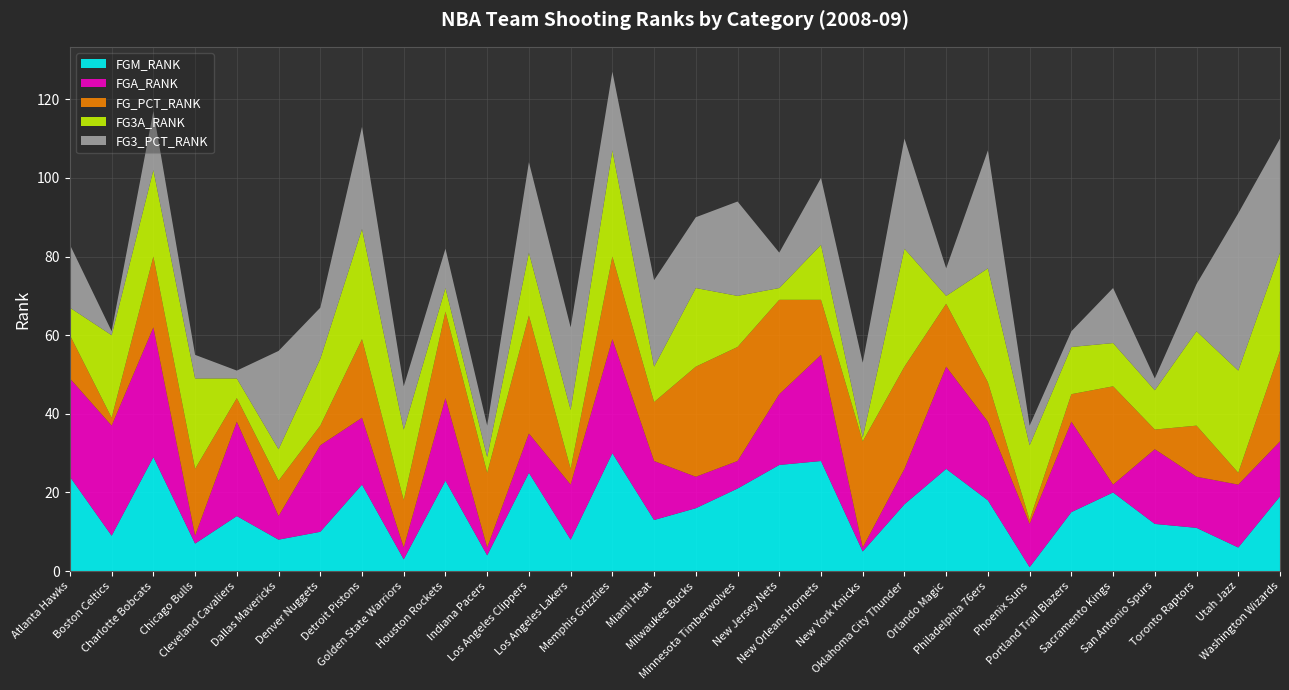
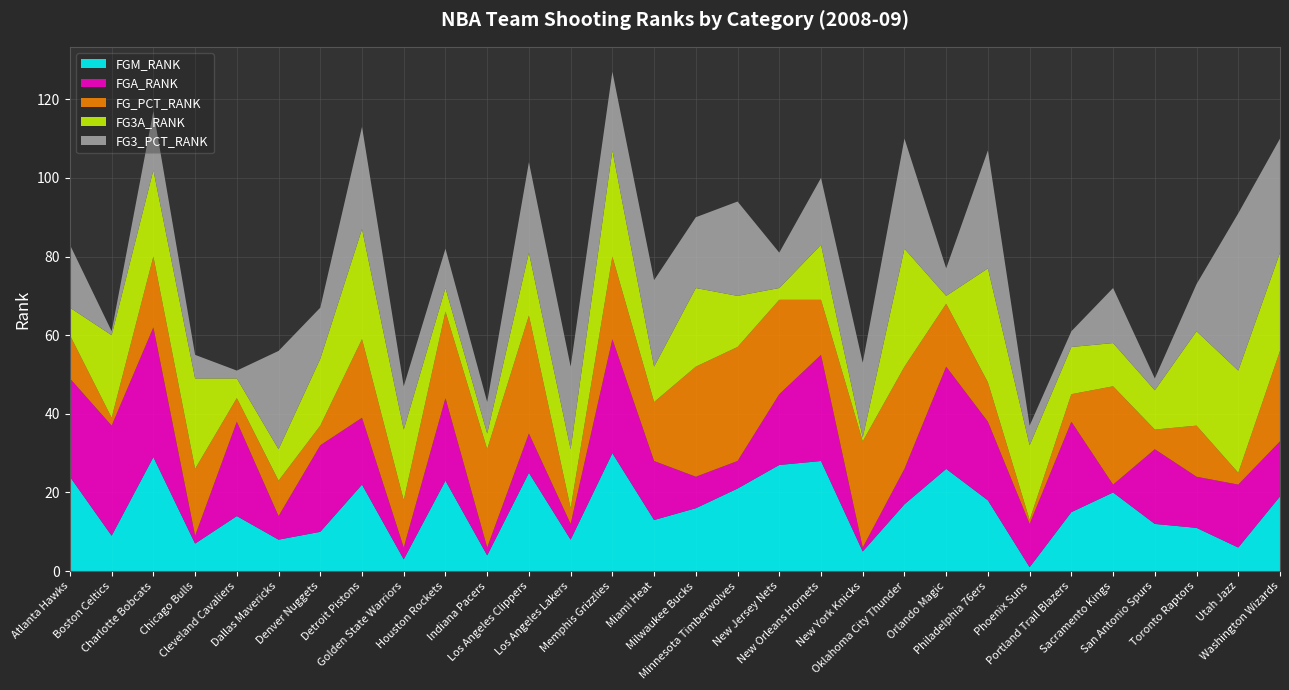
  {
    "FGM_RANK": {
      "Atlanta Hawks": 24,
      "Boston Celtics": 9,
      "Charlotte Bobcats": 29,
      "Chicago Bulls": 7,
      "Cleveland Cavaliers": 14,
      "Dallas Mavericks": 8,
      "Denver Nuggets": 10,
      "Detroit Pistons": 22,
      "Golden State Warriors": 3,
      "Houston Rockets": 23,
      "Indiana Pacers": 4,
      "Los Angeles Clippers": 25,
      "Los Angeles Lakers": 8,
      "Memphis Grizzlies": 30,
      "Miami Heat": 13,
      "Milwaukee Bucks": 16,
      "Minnesota Timberwolves": 21,
      "New Jersey Nets": 27,
      "New Orleans Hornets": 28,
      "New York Knicks": 5,
      "Oklahoma City Thunder": 17,
      "Orlando Magic": 26,
      "Philadelphia 76ers": 18,
      "Phoenix Suns": 1,
      "Portland Trail Blazers": 15,
      "Sacramento Kings": 20,
      "San Antonio Spurs": 12,
      "Toronto Raptors": 11,
      "Utah Jazz": 6,
      "Washington Wizards": 19
    },
    "FGA_RANK": {
      "Atlanta Hawks": 25,
      "Boston Celtics": 28,
      "Charlotte Bobcats": 33,
      "Chicago Bulls": 2,
      "Cleveland Cavaliers": 24,
      "Dallas Mavericks": 6,
      "Denver Nuggets": 22,
      "Detroit Pistons": 17,
      "Golden State Warriors": 3,
      "Houston Rockets": 21,
      "Indiana Pacers": 2,
      "Los Angeles Clippers": 10,
-     "Los Angeles Lakers": 14,
+     "Los Angeles Lakers": 4,
      "Memphis Grizzlies": 29,
      "Miami Heat": 15,
      "Milwaukee Bucks": 8,
      "Minnesota Timberwolves": 7,
      "New Jersey Nets": 18,
      "New Orleans Hornets": 27,
      "New York Knicks": 1,
      "Oklahoma City Thunder": 9,
      "Orlando Magic": 26,
      "Philadelphia 76ers": 20,
      "Phoenix Suns": 11,
      "Portland Trail Blazers": 23,
      "Sacramento Kings": 2,
      "San Antonio Spurs": 19,
      "Toronto Raptors": 13,
      "Utah Jazz": 16,
      "Washington Wizards": 14
    },
    "FG_PCT_RANK": {
      "Atlanta Hawks": 11,
      "Boston Celtics": 2,
      "Charlotte Bobcats": 18,
      "Chicago Bulls": 17,
      "Cleveland Cavaliers": 6,
      "Dallas Mavericks": 9,
      "Denver Nuggets": 5,
      "Detroit Pistons": 20,
      "Golden State Warriors": 12,
      "Houston Rockets": 22,
-     "Indiana Pacers": 19,
+     "Indiana Pacers": 25,
      "Los Angeles Clippers": 30,
      "Los Angeles Lakers": 4,
      "Memphis Grizzlies": 21,
      "Miami Heat": 15,
      "Milwaukee Bucks": 28,
      "Minnesota Timberwolves": 29,
      "New Jersey Nets": 24,
      "New Orleans Hornets": 14,
      "New York Knicks": 27,
      "Oklahoma City Thunder": 26,
      "Orlando Magic": 16,
      "Philadelphia 76ers": 10,
      "Phoenix Suns": 1,
      "Portland Trail Blazers": 7,
      "Sacramento Kings": 25,
      "San Antonio Spurs": 5,
      "Toronto Raptors": 13,
      "Utah Jazz": 3,
      "Washington Wizards": 23
    },
    "FG3A_RANK": {
      "Atlanta Hawks": 7,
      "Boston Celtics": 21,
      "Charlotte Bobcats": 22,
      "Chicago Bulls": 23,
      "Cleveland Cavaliers": 5,
      "Dallas Mavericks": 8,
      "Denver Nuggets": 17,
      "Detroit Pistons": 28,
      "Golden State Warriors": 18,
      "Houston Rockets": 6,
      "Indiana Pacers": 4,
      "Los Angeles Clippers": 16,
      "Los Angeles Lakers": 15,
      "Memphis Grizzlies": 27,
      "Miami Heat": 9,
      "Milwaukee Bucks": 20,
      "Minnesota Timberwolves": 13,
      "New Jersey Nets": 3,
      "New Orleans Hornets": 14,
      "New York Knicks": 1,
      "Oklahoma City Thunder": 30,
      "Orlando Magic": 2,
      "Philadelphia 76ers": 29,
      "Phoenix Suns": 19,
      "Portland Trail Blazers": 12,
      "Sacramento Kings": 11,
      "San Antonio Spurs": 10,
      "Toronto Raptors": 24,
      "Utah Jazz": 26,
      "Washington Wizards": 25
    },
    "FG3_PCT_RANK": {
      "Atlanta Hawks": 16,
      "Boston Celtics": 1,
      "Chicago Bulls": 6,
      "Cleveland Cavaliers": 2,
      "Dallas Mavericks": 25,
      "Denver Nuggets": 13,
      "Detroit Pistons": 26,
      "Golden State Warriors": 11,
      "Houston Rockets": 10,
      "Indiana Pacers": 8,
      "Los Angeles Clippers": 23,
      "Los Angeles Lakers": 21,
      "Memphis Grizzlies": 20,
      "Miami Heat": 22,
      "Milwaukee Bucks": 18,
      "Minnesota Timberwolves": 24,
      "New Jersey Nets": 9,
      "New Orleans Hornets": 17,
      "New York Knicks": 19,
      "Oklahoma City Thunder": 28,
      "Orlando Magic": 7,
      "Philadelphia 76ers": 30,
      "Phoenix Suns": 5,
      "Portland Trail Blazers": 4,
      "Sacramento Kings": 14,
      "San Antonio Spurs": 3,
      "Toronto Raptors": 12,
      "Utah Jazz": 40,
      "Washington Wizards": 29
    }
  }
